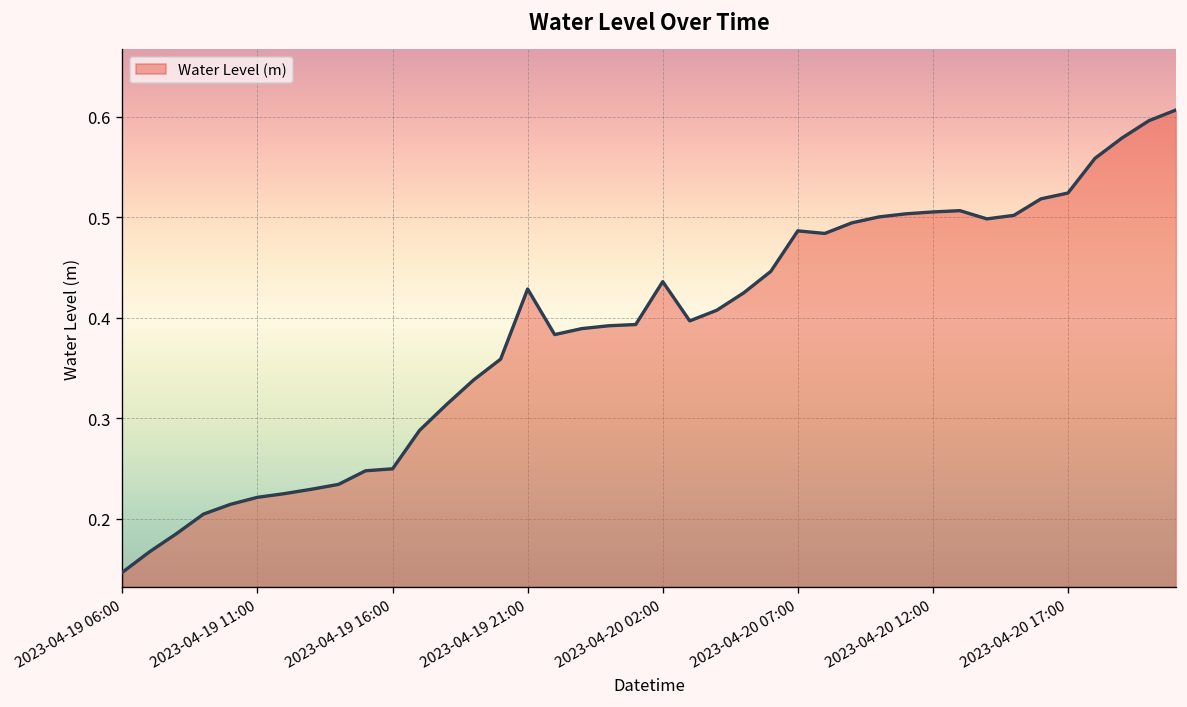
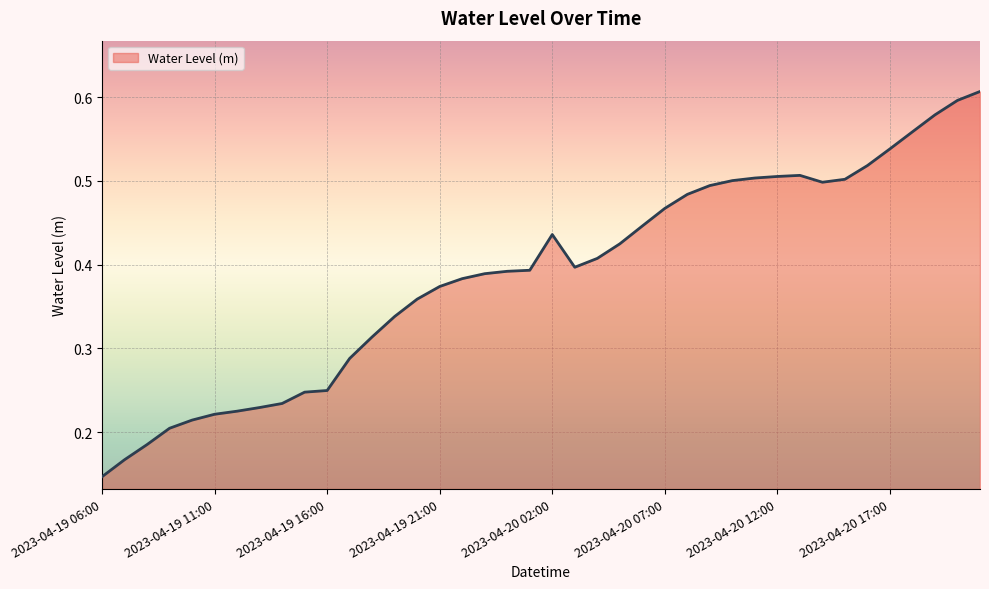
  {
    "2023-04-19 06:00": 0.15,
    "2023-04-19 11:00": 0.22,
    "2023-04-19 16:00": 0.25,
-   "2023-04-19 21:00": 0.43,
+   "2023-04-19 21:00": 0.37,
    "2023-04-20 02:00": 0.44,
-   "2023-04-20 07:00": 0.49,
+   "2023-04-20 07:00": 0.47,
    "2023-04-20 12:00": 0.51,
-   "2023-04-20 17:00": 0.52
+   "2023-04-20 17:00": 0.54
  }
